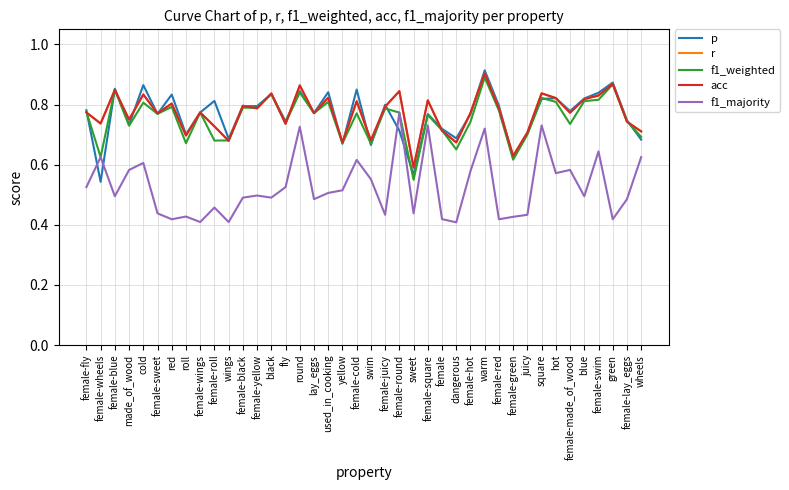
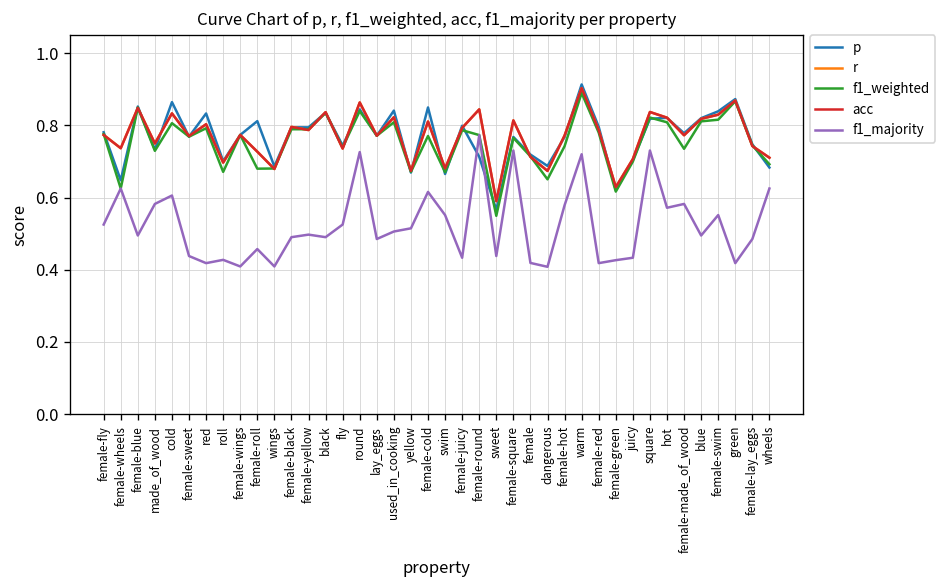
  {
    "p": {
-     "female-wheels": 0.54,
+     "female-wheels": 0.65,
      "cold": 0.86,
      "red": 0.83,
      "female-roll": 0.81,
      "used_in_cooking": 0.84,
      "female-cold": 0.85,
      "female-round": 0.71,
      "sweet": 0.57,
      "dangerous": 0.69,
      "warm": 0.91,
      "female-red": 0.80,
      "female-swim": 0.84,
      "wheels": 0.68
    },
    "acc": {
      "female-wheels": 0.74,
      "made_of_wood": 0.75,
      "cold": 0.83,
      "red": 0.80,
      "female-roll": 0.73,
      "round": 0.86,
      "used_in_cooking": 0.82,
      "female-cold": 0.81,
      "swim": 0.68,
      "female-round": 0.84,
      "sweet": 0.59,
      "female-square": 0.81,
      "dangerous": 0.67,
      "warm": 0.90,
      "square": 0.84,
      "female-swim": 0.83,
      "wheels": 0.71
    },
    "f1_weighted": {
      "cold": 0.81,
      "red": 0.79,
      "roll": 0.67,
      "female-roll": 0.68,
      "used_in_cooking": 0.81,
      "female-cold": 0.77,
      "sweet": 0.55,
      "dangerous": 0.65,
      "female-hot": 0.74,
      "warm": 0.89,
      "hot": 0.81,
      "female-made_of_wood": 0.74,
      "female-swim": 0.82,
      "wheels": 0.69
    },
    "f1_majority": {
      "female-fly": 0.53,
      "female-blue": 0.49,
      "made_of_wood": 0.58,
      "cold": 0.61,
      "female-sweet": 0.44,
      "red": 0.42,
      "roll": 0.43,
      "female-wings": 0.41,
      "female-roll": 0.46,
      "wings": 0.41,
      "female-black": 0.49,
      "female-yellow": 0.50,
      "black": 0.49,
      "fly": 0.53,
      "round": 0.73,
      "lay_eggs": 0.49,
      "used_in_cooking": 0.51,
      "yellow": 0.51,
      "female-cold": 0.62,
      "swim": 0.55,
      "female-juicy": 0.43,
      "sweet": 0.44,
      "female-square": 0.73,
      "female": 0.42,
      "dangerous": 0.41,
      "female-hot": 0.58,
      "warm": 0.72,
      "female-red": 0.42,
      "female-green": 0.43,
      "juicy": 0.43,
      "square": 0.73,
      "hot": 0.57,
      "female-made_of_wood": 0.58,
      "blue": 0.49,
-     "female-swim": 0.64,
+     "female-swim": 0.55,
      "green": 0.42,
      "female-lay_eggs": 0.49,
      "wheels": 0.63
    }
  }
